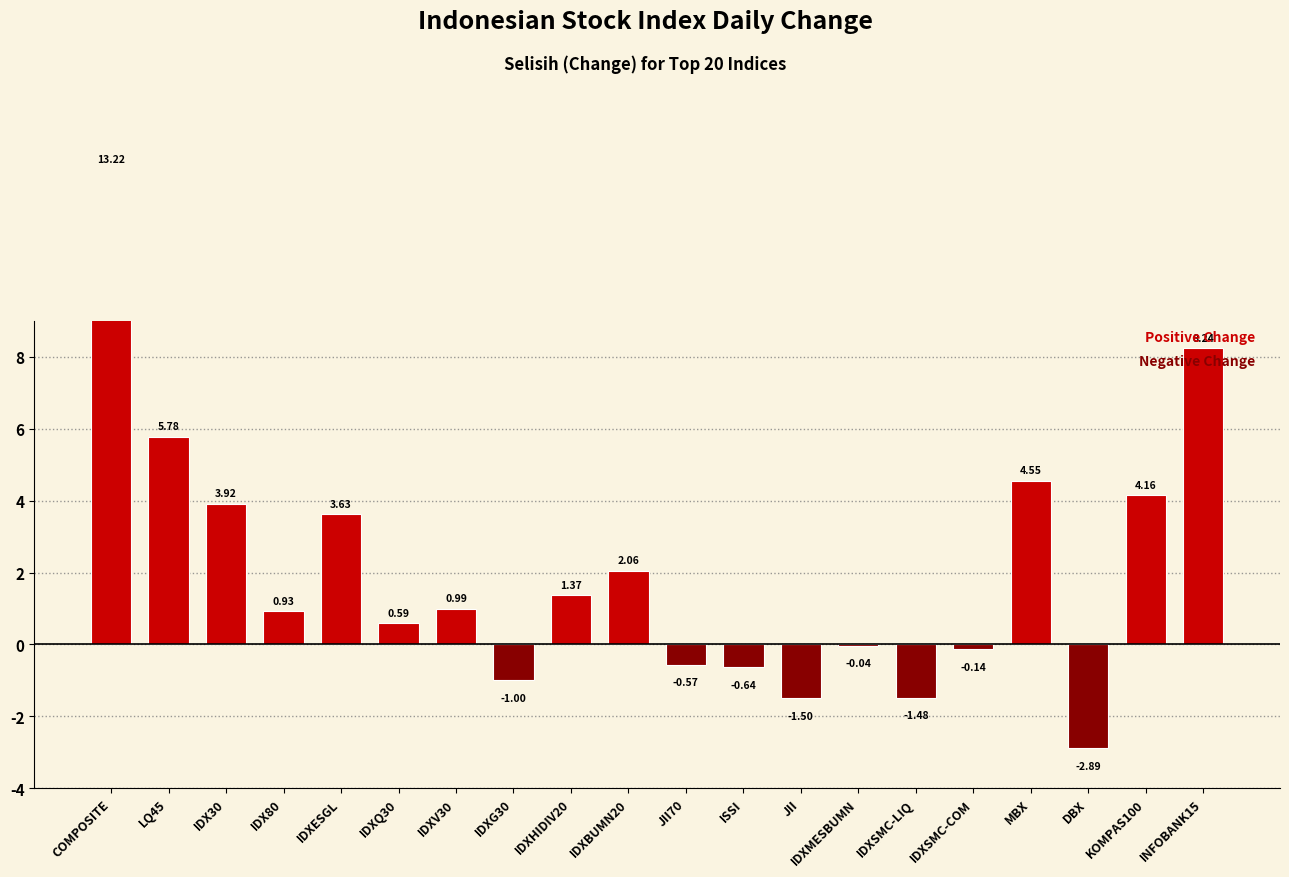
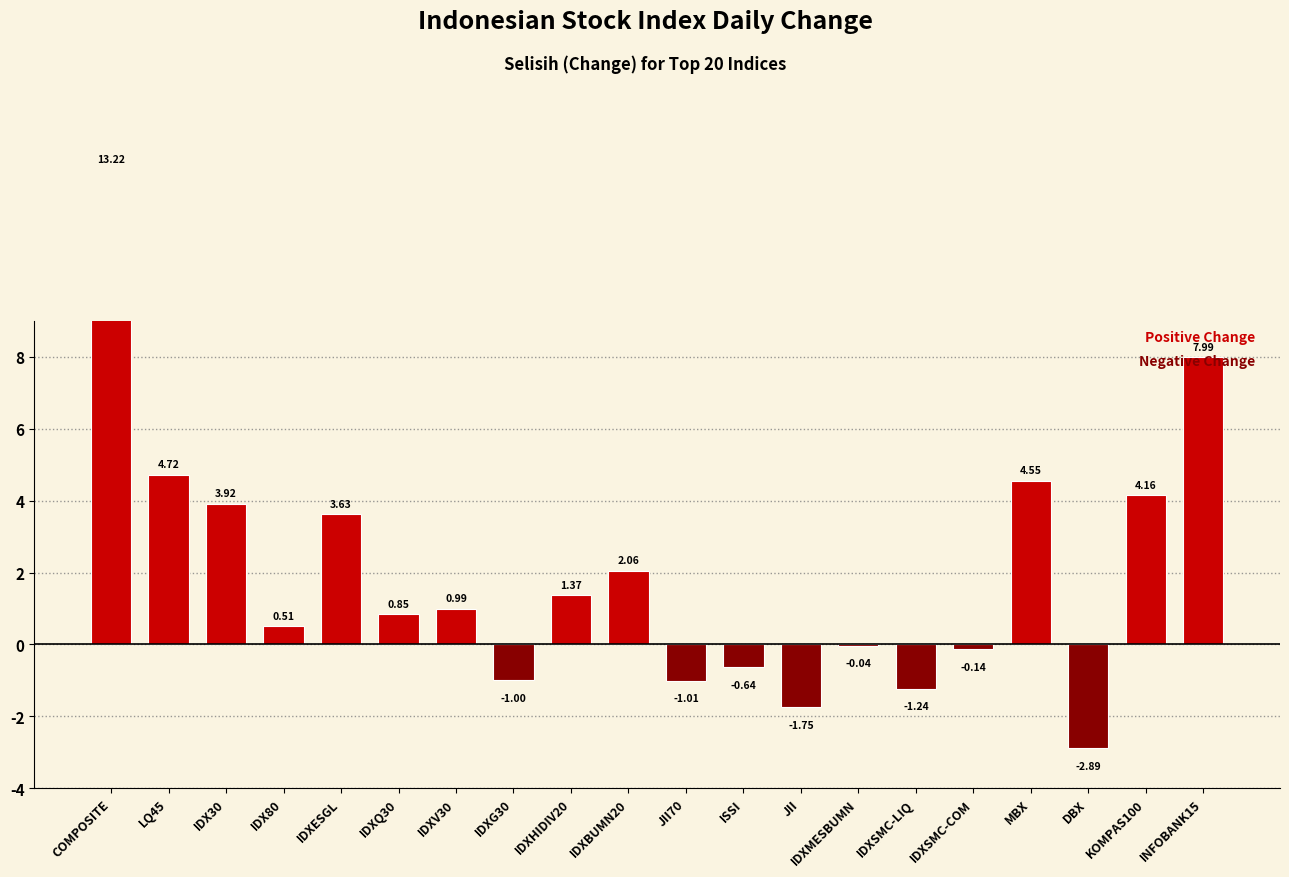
  {
-   "LQ45": 5.78,
+   "LQ45": 4.72,
    "IDX30": 3.92,
-   "IDX80": 0.93,
+   "IDX80": 0.51,
    "IDXESGL": 3.63,
-   "IDXQ30": 0.59,
+   "IDXQ30": 0.85,
    "IDXV30": 0.99,
    "IDXG30": -1.00,
    "IDXHIDIV20": 1.37,
    "IDXBUMN20": 2.06,
-   "JII70": -0.57,
+   "JII70": -1.01,
    "ISSI": -0.64,
-   "JII": -1.50,
+   "JII": -1.75,
    "IDXMESBUMN": -0.04,
-   "IDXSMC-LIQ": -1.48,
+   "IDXSMC-LIQ": -1.24,
    "IDXSMC-COM": -0.14,
    "MBX": 4.55,
    "DBX": -2.89,
    "KOMPAS100": 4.16,
-   "INFOBANK15": 8.24
+   "INFOBANK15": 7.99
  }
